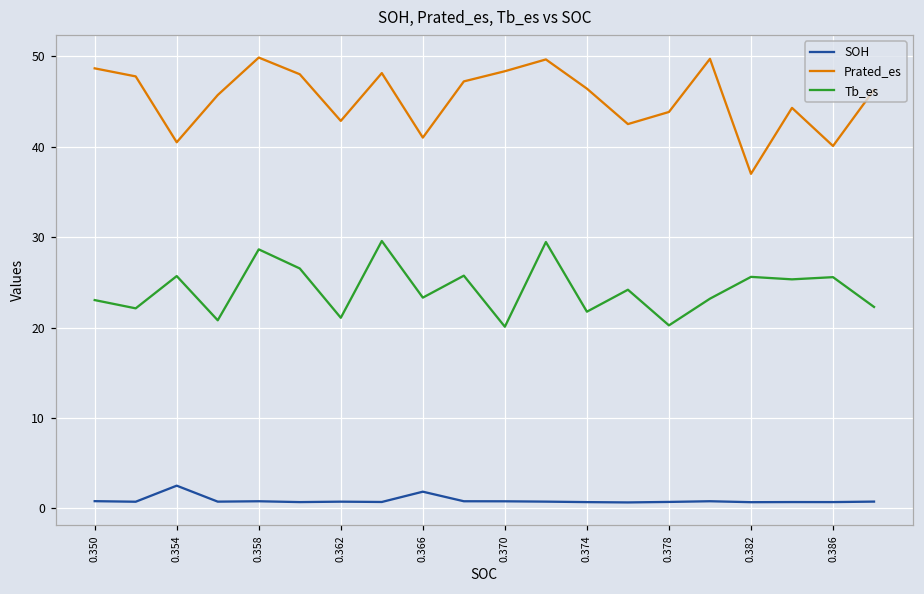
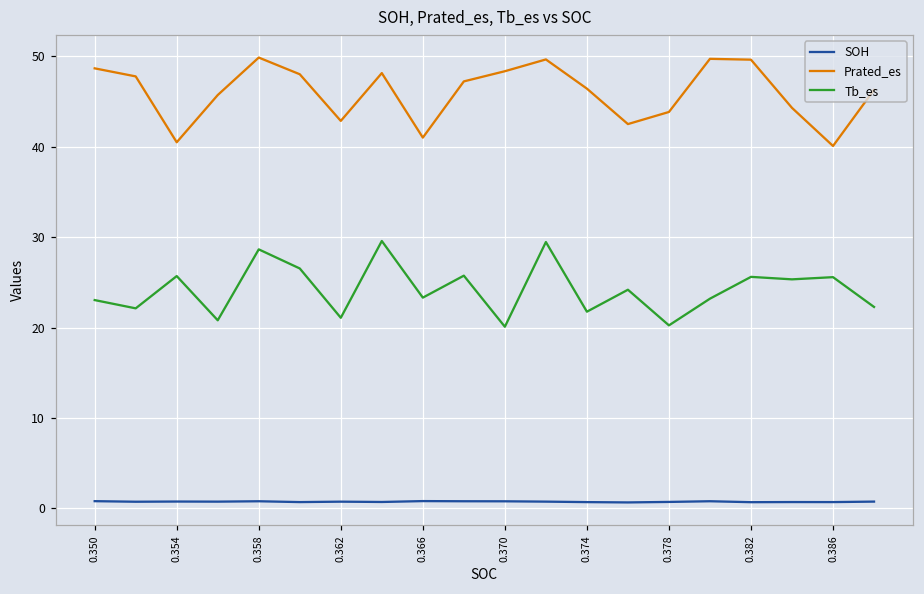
  {
    "SOH": {
      "0.350": 1,
-     "0.354": 3,
+     "0.354": 1,
      "0.358": 1,
      "0.362": 1,
-     "0.366": 2,
+     "0.366": 1,
      "0.370": 1,
      "0.374": 1,
      "0.378": 1,
      "0.382": 1,
      "0.386": 1
    },
    "Prated_es": {
      "0.350": 49,
      "0.354": 41,
      "0.358": 50,
      "0.362": 43,
      "0.366": 41,
      "0.370": 48,
      "0.374": 46,
      "0.378": 44,
-     "0.382": 37,
+     "0.382": 50,
      "0.386": 40
    },
    "Tb_es": {
      "0.350": 23,
      "0.354": 26,
      "0.358": 29,
      "0.362": 21,
      "0.366": 23,
      "0.370": 20,
      "0.374": 22,
      "0.378": 20,
      "0.382": 26,
      "0.386": 26
    }
  }
